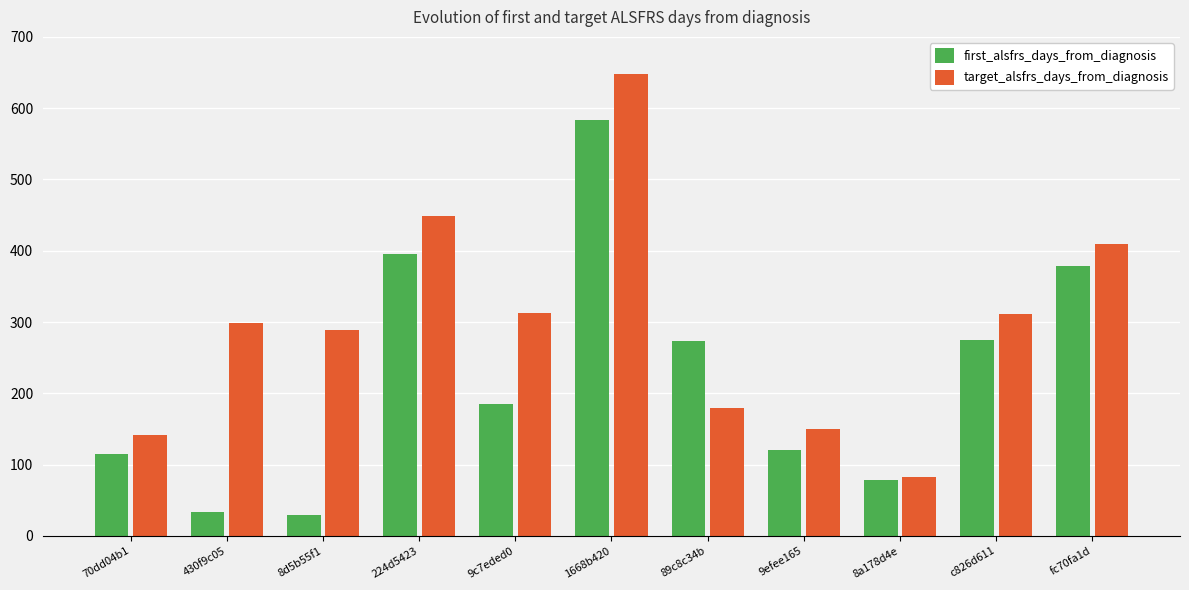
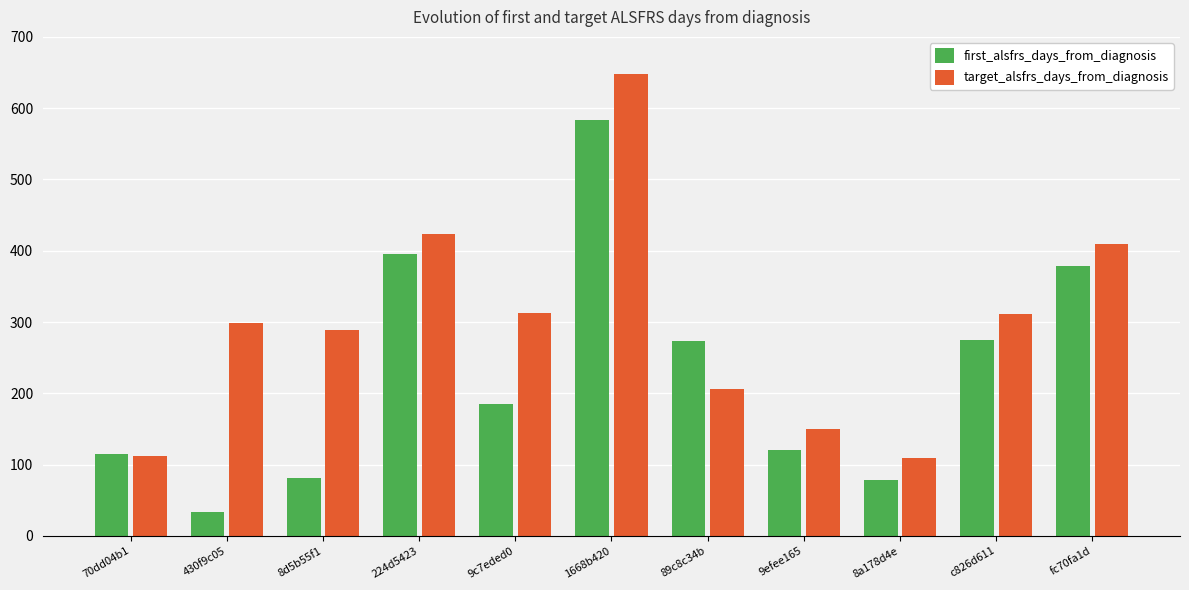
  {
    "first_alsfrs_days_from_diagnosis": {
      "70dd04b1": 120,
      "430f9c05": 30,
-     "8d5b55f1": 30,
+     "8d5b55f1": 80,
      "224d5423": 400,
      "9c7eded0": 190,
      "1668b420": 580,
      "89c8c34b": 270,
      "9efee165": 120,
      "8a178d4e": 80,
      "c826d611": 280,
      "fc70fa1d": 380
    },
    "target_alsfrs_days_from_diagnosis": {
-     "70dd04b1": 140,
+     "70dd04b1": 110,
      "430f9c05": 300,
      "8d5b55f1": 290,
-     "224d5423": 450,
+     "224d5423": 420,
      "9c7eded0": 310,
      "1668b420": 650,
-     "89c8c34b": 180,
+     "89c8c34b": 210,
      "9efee165": 150,
-     "8a178d4e": 80,
+     "8a178d4e": 110,
      "c826d611": 310,
      "fc70fa1d": 410
    }
  }
